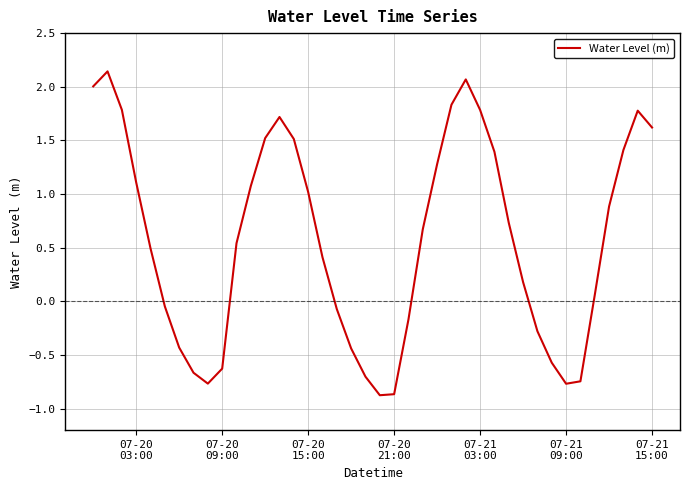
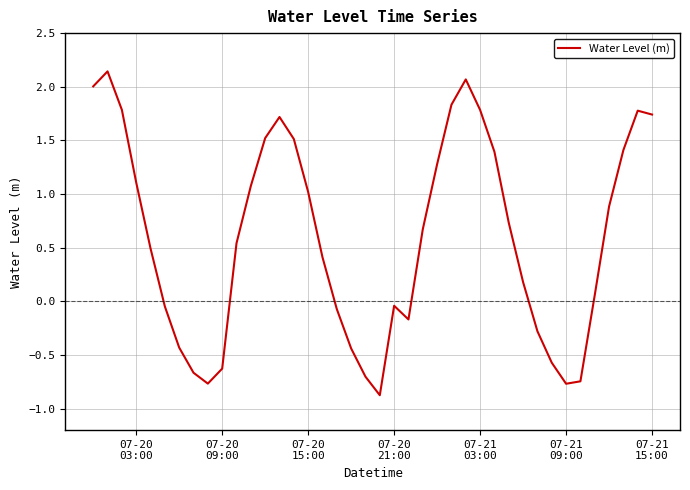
  {
    "07-20 03:00": 1.11,
    "07-20 09:00": -0.63,
    "07-20 15:00": 1.02,
-   "07-20 21:00": -0.87,
+   "07-20 21:00": -0.04,
    "07-21 03:00": 1.78,
    "07-21 09:00": -0.77,
-   "07-21 15:00": 1.62
+   "07-21 15:00": 1.74
  }
